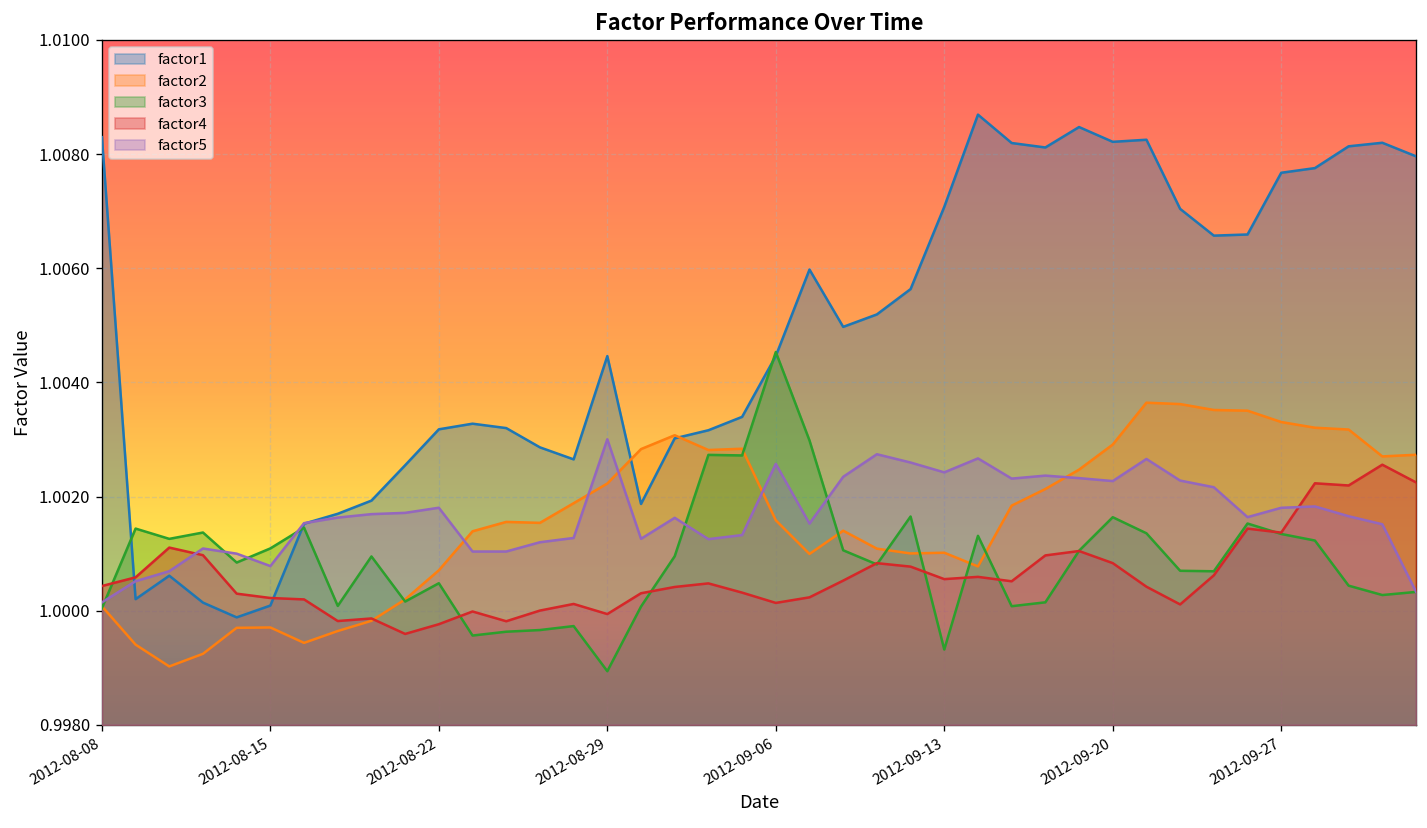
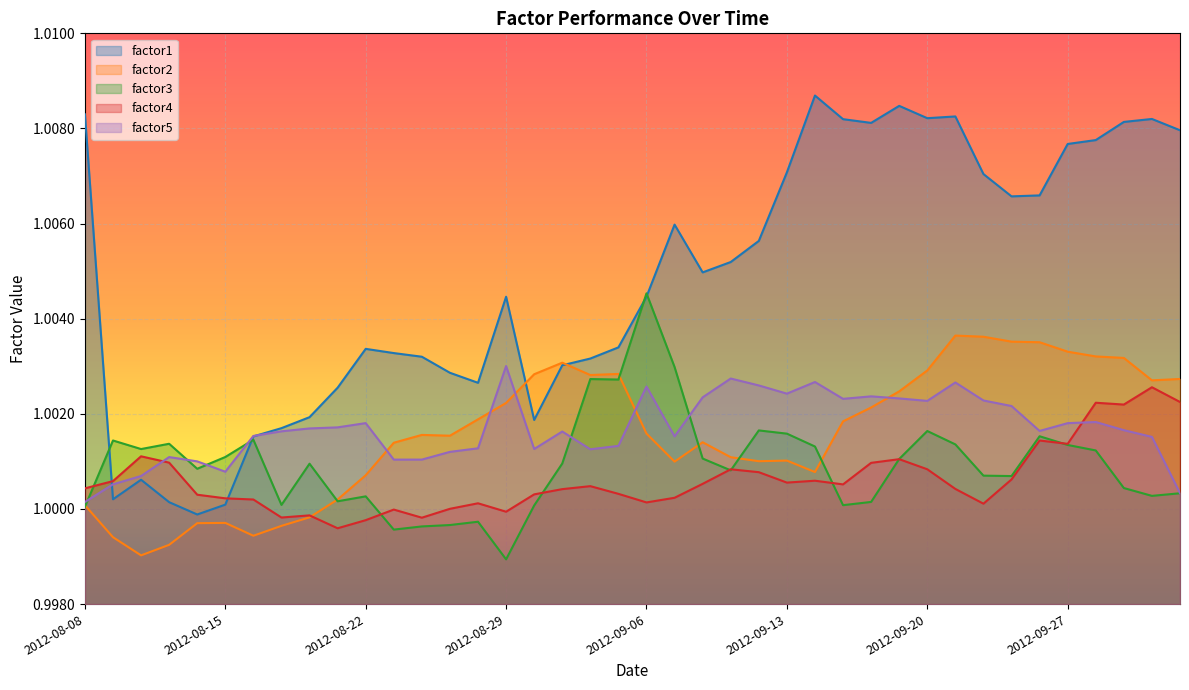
  {
    "factor1": {
      "2012-08-08": 1.0083,
      "2012-08-15": 1.0001,
-     "2012-08-22": 1.0032,
+     "2012-08-22": 1.0034,
      "2012-08-29": 1.0045,
      "2012-09-06": 1.0045,
      "2012-09-13": 1.0071,
      "2012-09-20": 1.0082,
      "2012-09-27": 1.0077
    },
    "factor3": {
      "2012-08-15": 1.0011,
-     "2012-08-22": 1.0005,
+     "2012-08-22": 1.0003,
      "2012-08-29": 0.9989,
      "2012-09-06": 1.0045,
-     "2012-09-13": 0.9993,
+     "2012-09-13": 1.0016,
      "2012-09-20": 1.0016
    },
    "factor5": {
      "2012-08-08": 1.0001,
      "2012-08-15": 1.0008,
      "2012-08-22": 1.0018,
      "2012-08-29": 1.0030,
      "2012-09-06": 1.0026,
      "2012-09-13": 1.0024,
      "2012-09-20": 1.0023,
      "2012-09-27": 1.0018
    }
  }
